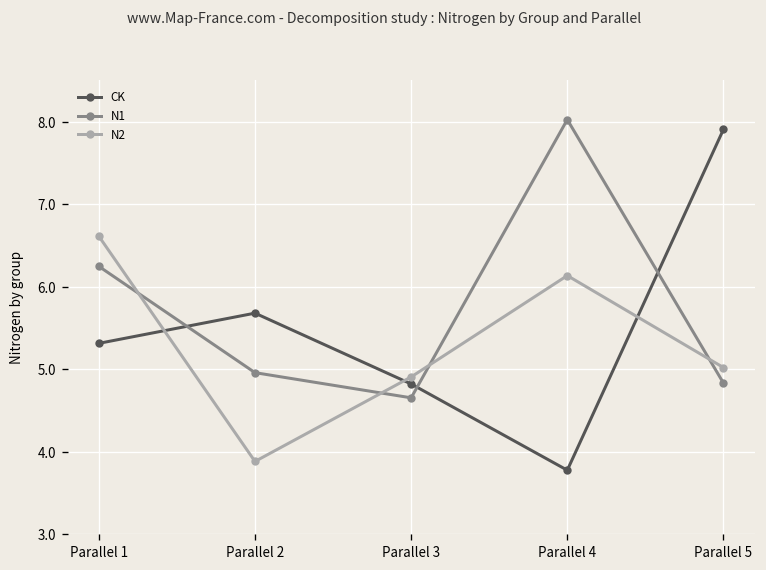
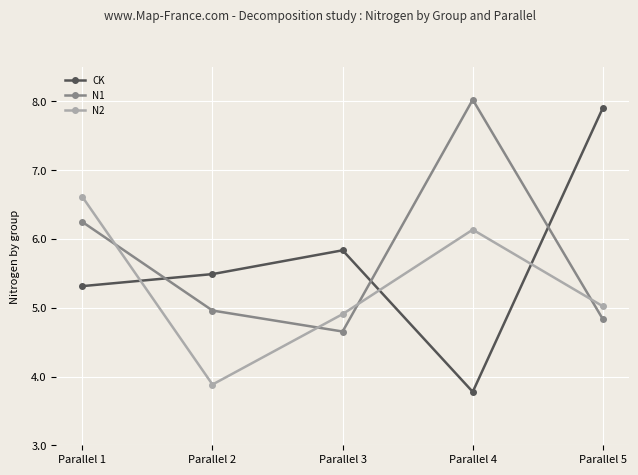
  {
    "CK": {
      "Parallel 1": 5.3,
-     "Parallel 2": 5.7,
-     "Parallel 3": 4.8,
+     "Parallel 2": 5.5,
+     "Parallel 3": 5.8,
      "Parallel 4": 3.8,
      "Parallel 5": 7.9
    }
  }
